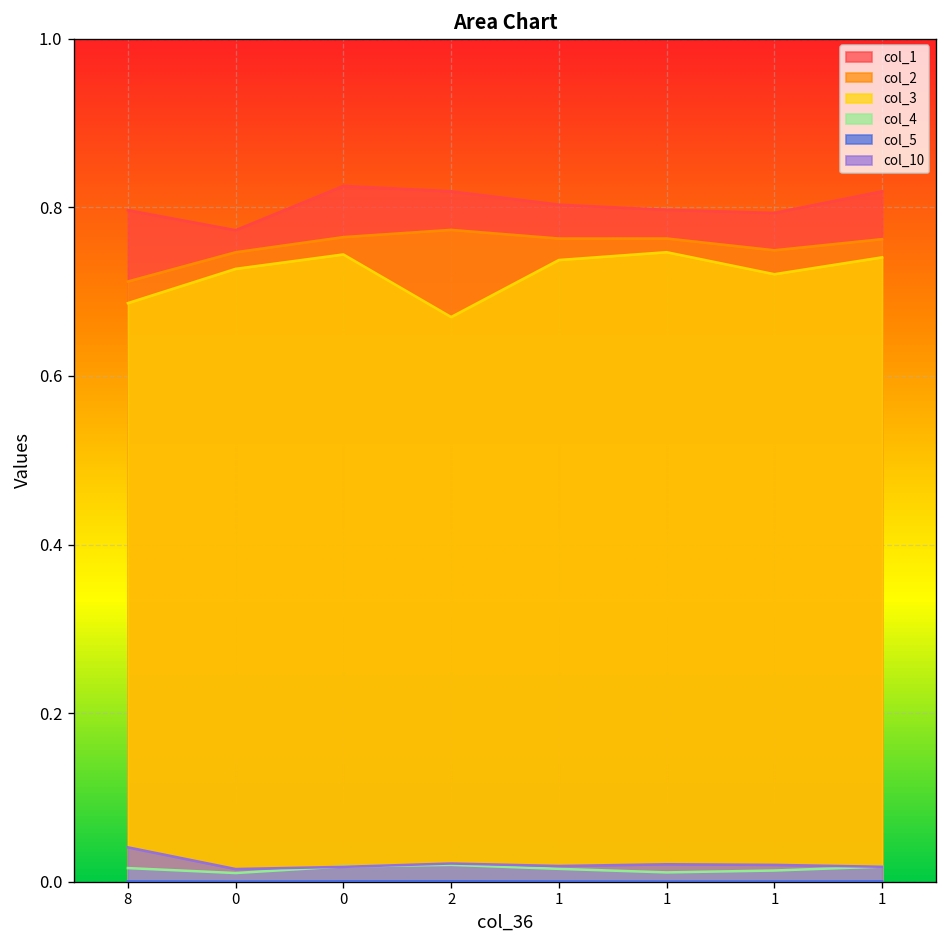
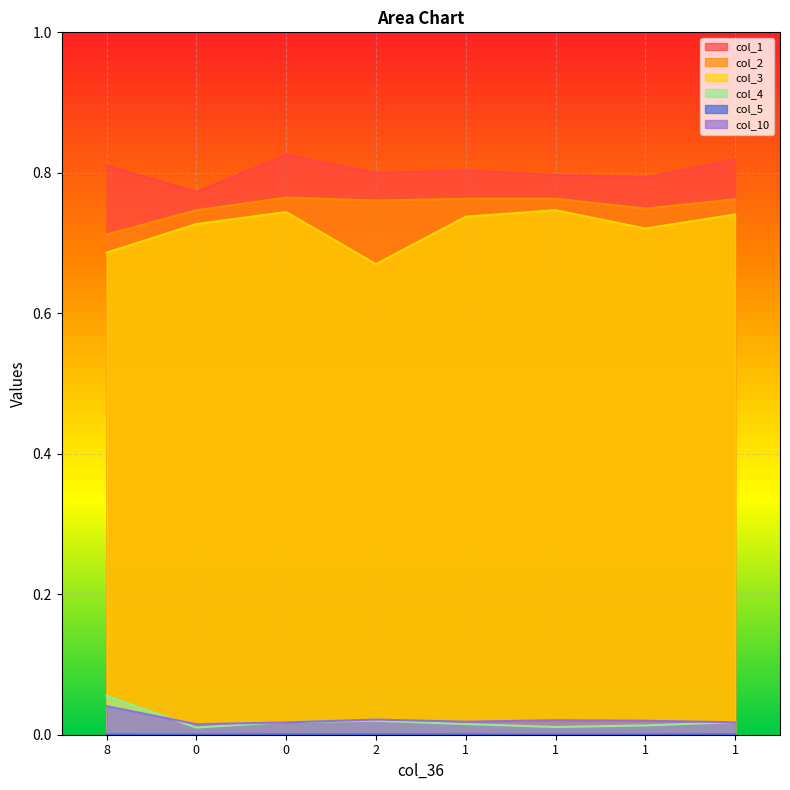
  {
    "col_1": {
-     "8": 0.80,
-     "2": 0.82
+     "8": 0.81,
+     "2": 0.80
    },
    "col_2": {
      "8": 0.71,
-     "2": 0.77
+     "2": 0.76
    },
    "col_3": {
      "8": 0.69,
      "2": 0.67
    },
    "col_4": {
-     "8": 0.02
+     "8": 0.06
    },
    "col_5": {
      "8": 0.00,
      "2": 0.00
    },
    "col_10": {
      "8": 0.04
    }
  }
